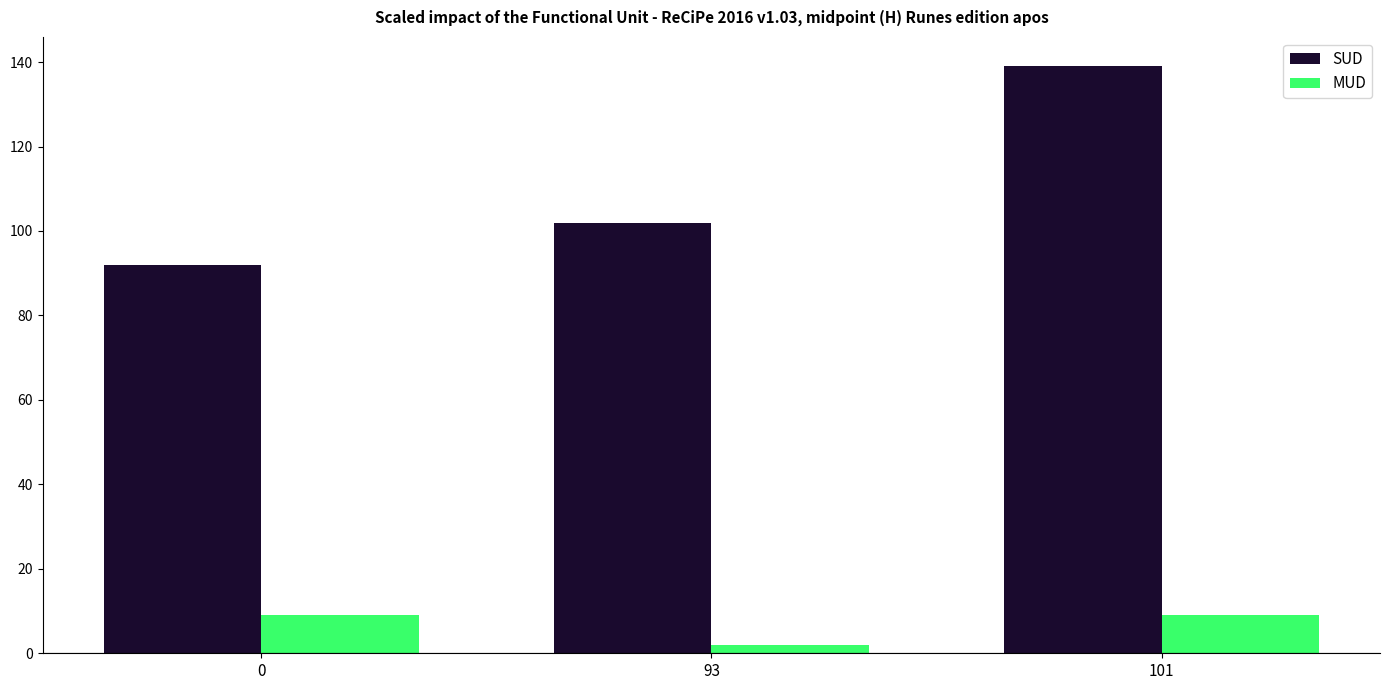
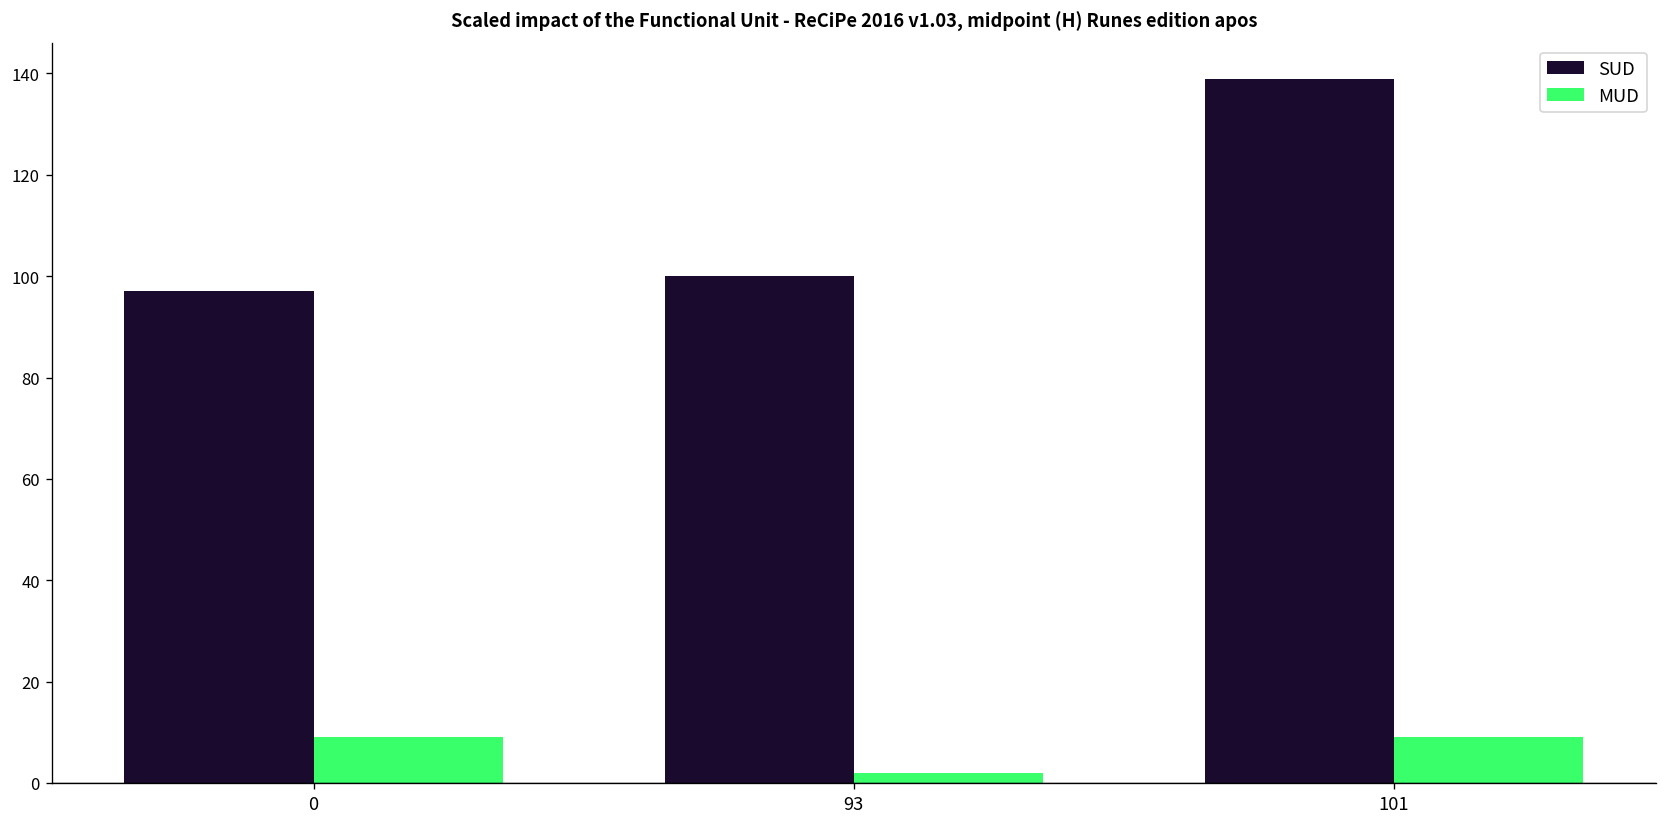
  {
    "SUD": {
-     "0": 92,
-     "93": 102,
+     "0": 97,
+     "93": 100,
      "101": 139
    },
    "MUD": {
      "0": 9,
      "93": 2,
      "101": 9
    }
  }
